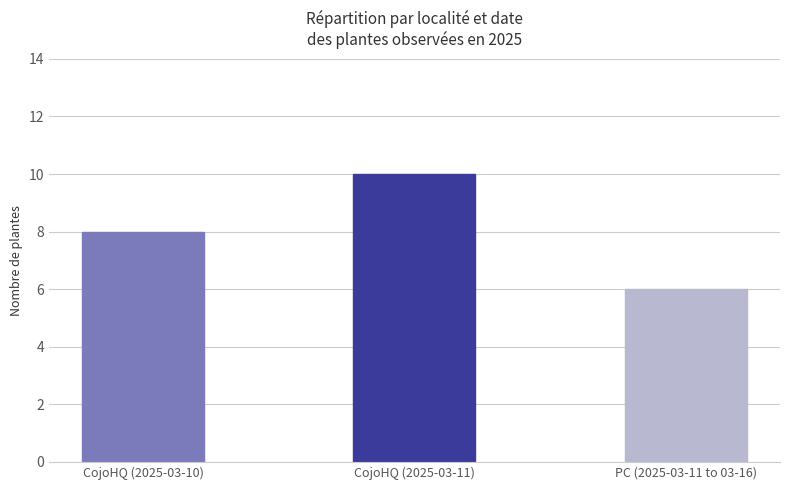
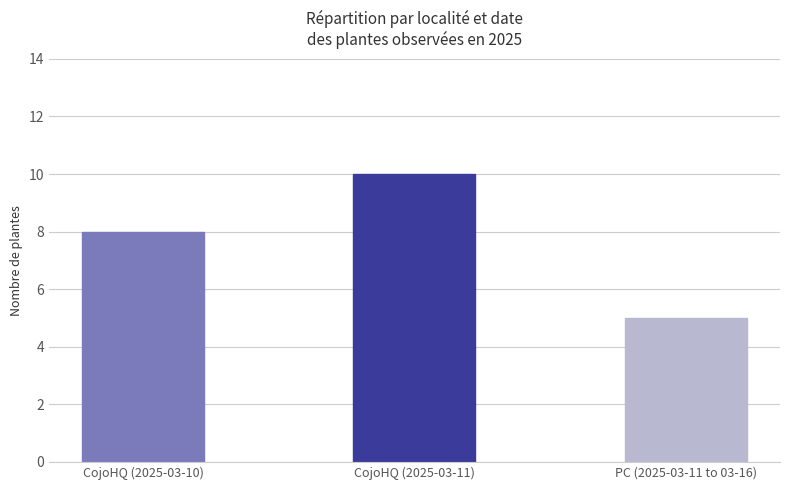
  {
    "CojoHQ (2025-03-10)": 8,
    "CojoHQ (2025-03-11)": 10,
-   "PC (2025-03-11 to 03-16)": 6
+   "PC (2025-03-11 to 03-16)": 5
  }
